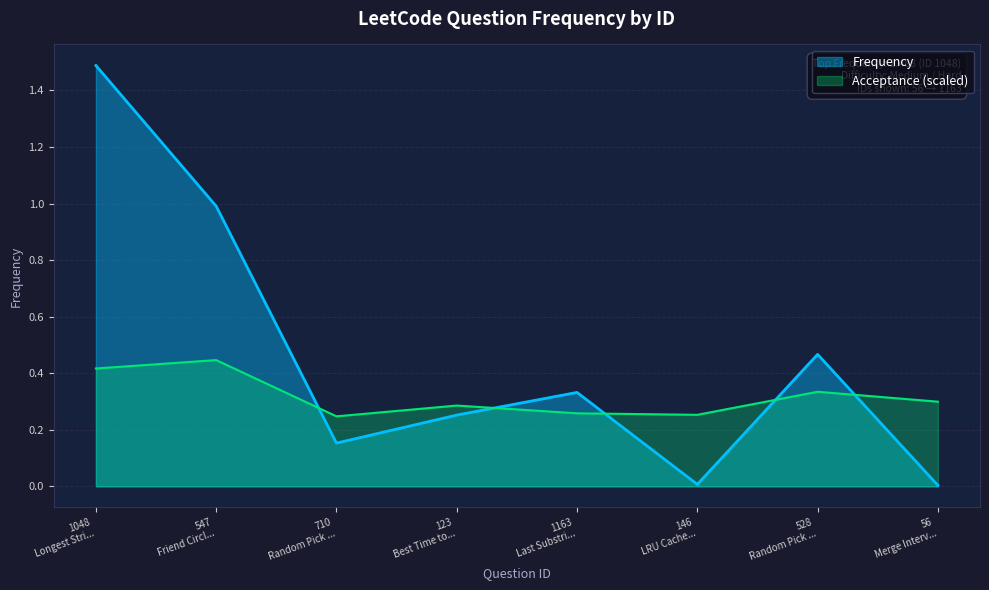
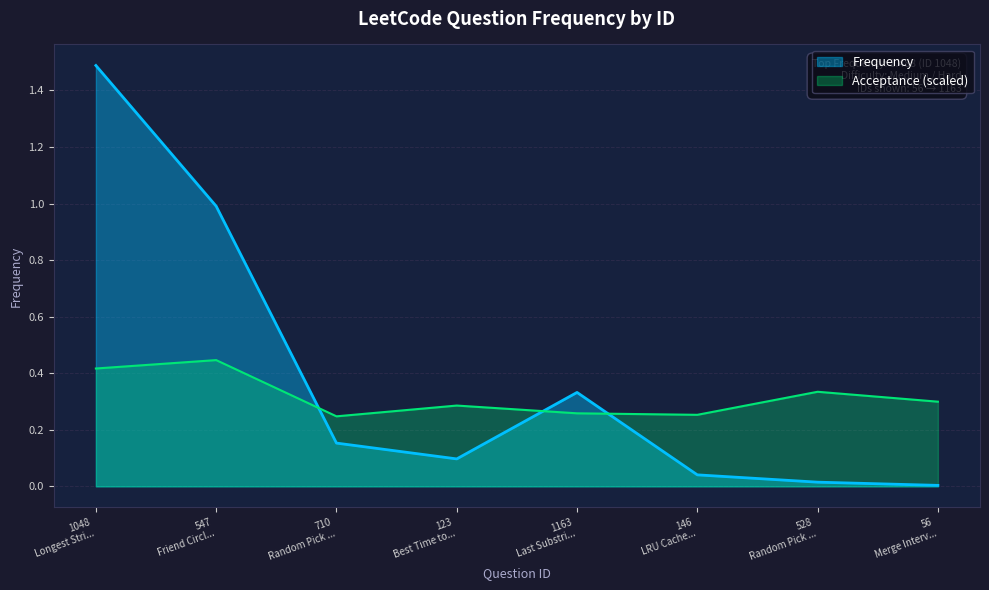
  {
    "Frequency": {
      "1048 Longest Stri...": 1.49,
      "547 Friend Circl...": 0.99,
      "710 Random Pick ...": 0.15,
-     "123 Best Time to...": 0.25,
+     "123 Best Time to...": 0.10,
      "1163 Last Substri...": 0.33,
-     "146 LRU Cache...": 0.01,
-     "528 Random Pick ...": 0.47,
+     "146 LRU Cache...": 0.04,
+     "528 Random Pick ...": 0.01,
      "56 Merge Interv...": 0.00
    },
    "Acceptance (scaled)": {
      "1048 Longest Stri...": 0.42,
      "547 Friend Circl...": 0.45,
      "710 Random Pick ...": 0.25,
      "123 Best Time to...": 0.29,
      "1163 Last Substri...": 0.26,
      "146 LRU Cache...": 0.25,
      "528 Random Pick ...": 0.33,
      "56 Merge Interv...": 0.30
    }
  }
